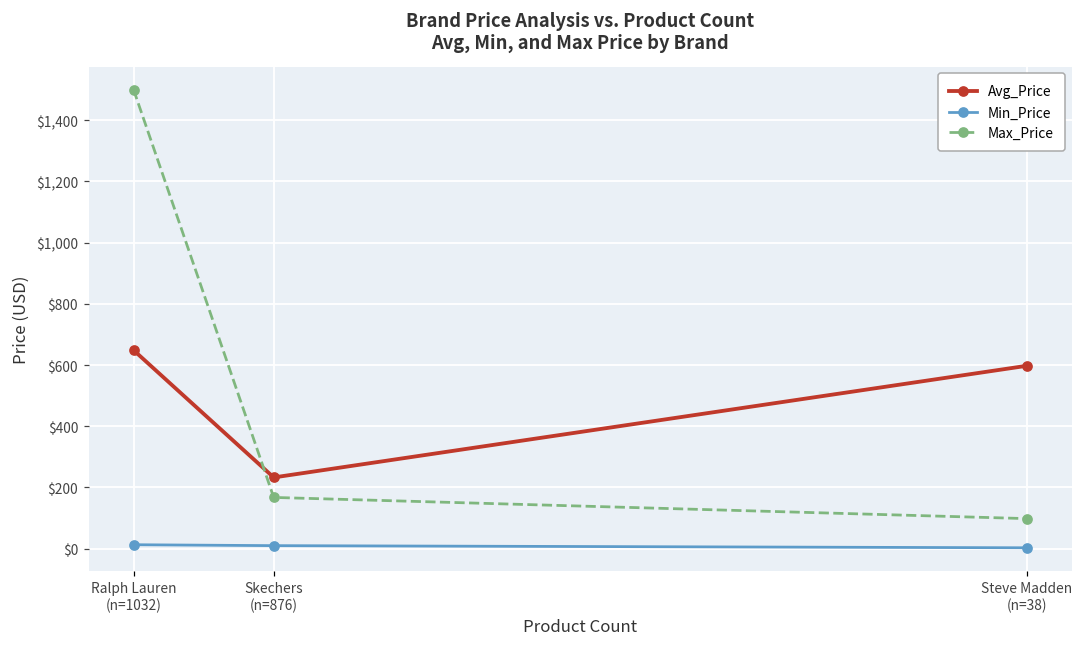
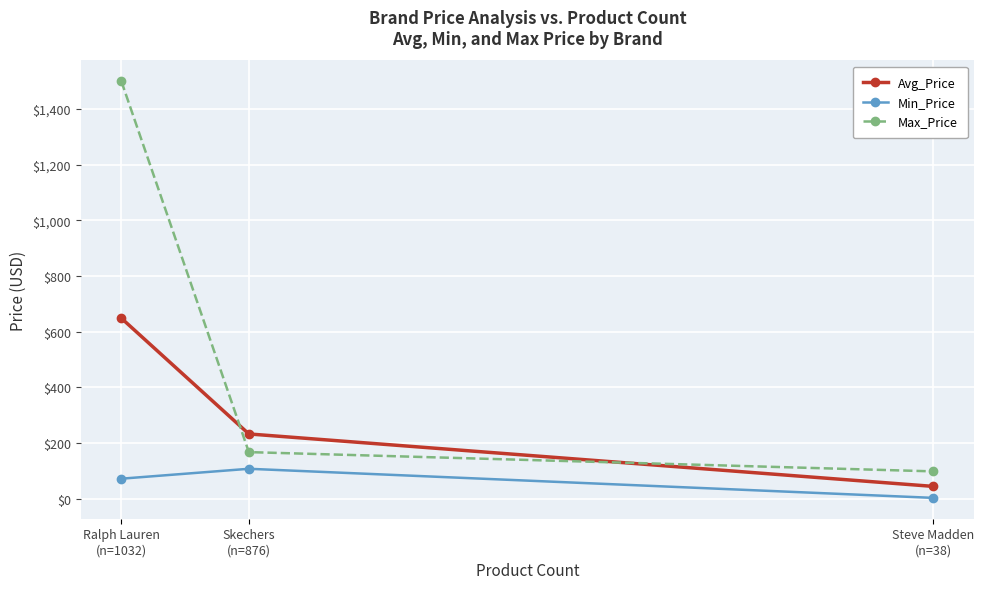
  {
    "Avg_Price": {
      "Ralph Lauren (n=1032)": "$650",
      "Skechers (n=876)": "$230",
-     "Steve Madden (n=38)": "$600"
+     "Steve Madden (n=38)": "$40"
    },
    "Min_Price": {
-     "Ralph Lauren (n=1032)": "$10",
-     "Skechers (n=876)": "$10",
+     "Ralph Lauren (n=1032)": "$70",
+     "Skechers (n=876)": "$110",
      "Steve Madden (n=38)": "$0"
    },
    "Max_Price": {
      "Ralph Lauren (n=1032)": "$1,500",
      "Skechers (n=876)": "$170",
      "Steve Madden (n=38)": "$100"
    }
  }
